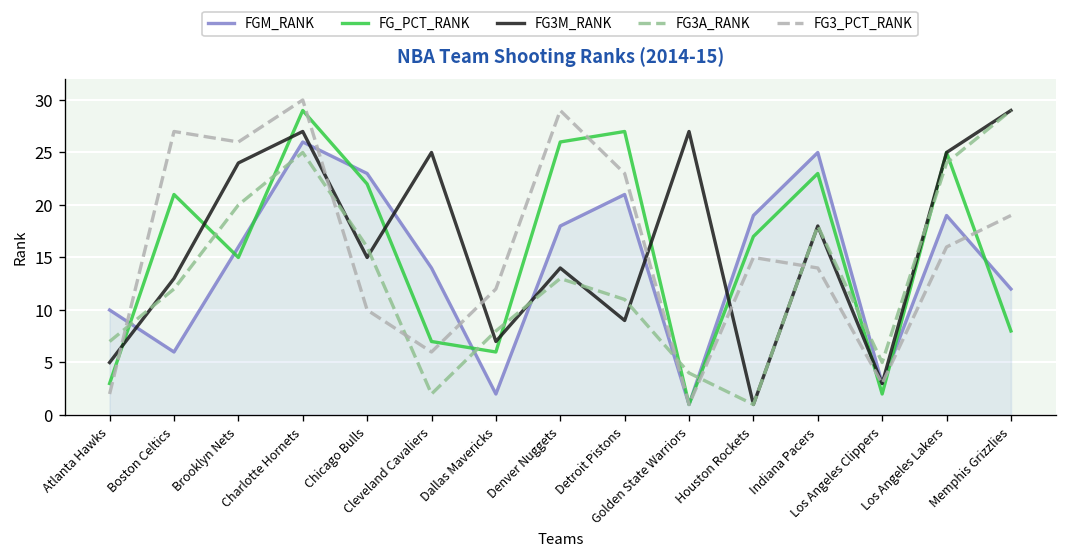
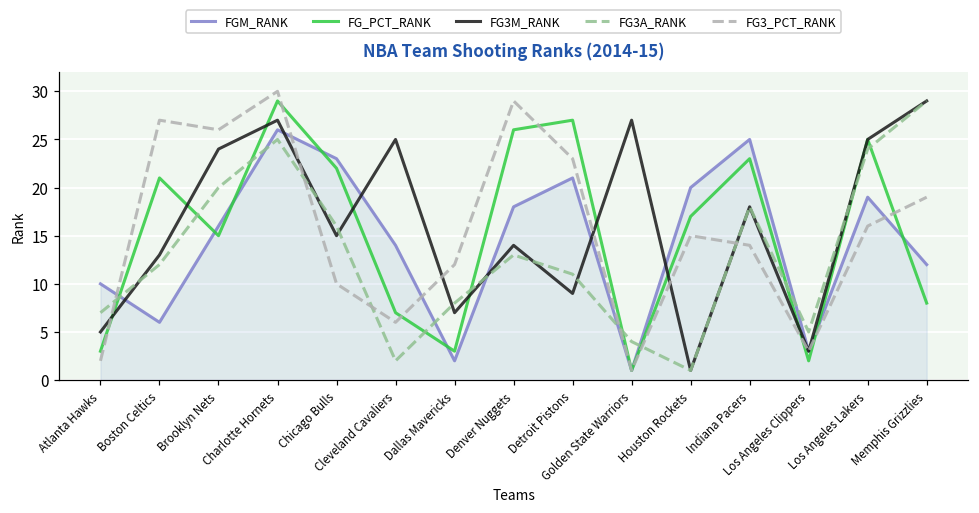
  {
    "FGM_RANK": {
      "Atlanta Hawks": 10,
      "Boston Celtics": 6,
      "Brooklyn Nets": 16,
      "Charlotte Hornets": 26,
      "Chicago Bulls": 23,
      "Cleveland Cavaliers": 14,
      "Dallas Mavericks": 2,
      "Denver Nuggets": 18,
      "Detroit Pistons": 21,
-     "Houston Rockets": 19,
+     "Houston Rockets": 20,
      "Indiana Pacers": 25,
      "Los Angeles Lakers": 19,
      "Memphis Grizzlies": 12
    },
    "FG_PCT_RANK": {
      "Atlanta Hawks": 3,
      "Boston Celtics": 21,
      "Brooklyn Nets": 15,
      "Charlotte Hornets": 29,
      "Chicago Bulls": 22,
      "Cleveland Cavaliers": 7,
-     "Dallas Mavericks": 6,
+     "Dallas Mavericks": 3,
      "Denver Nuggets": 26,
      "Detroit Pistons": 27,
      "Houston Rockets": 17,
      "Indiana Pacers": 23,
      "Los Angeles Clippers": 2,
      "Memphis Grizzlies": 8
    },
    "FG3M_RANK": {
      "Atlanta Hawks": 5,
      "Boston Celtics": 13,
      "Brooklyn Nets": 24,
      "Charlotte Hornets": 27,
      "Chicago Bulls": 15,
      "Cleveland Cavaliers": 25,
      "Dallas Mavericks": 7,
      "Denver Nuggets": 14,
      "Detroit Pistons": 9,
      "Golden State Warriors": 27
    }
  }
